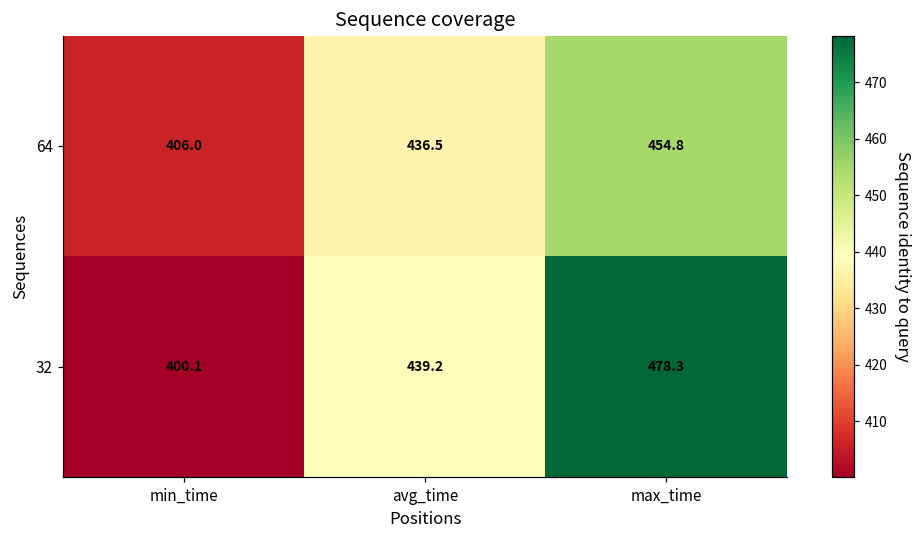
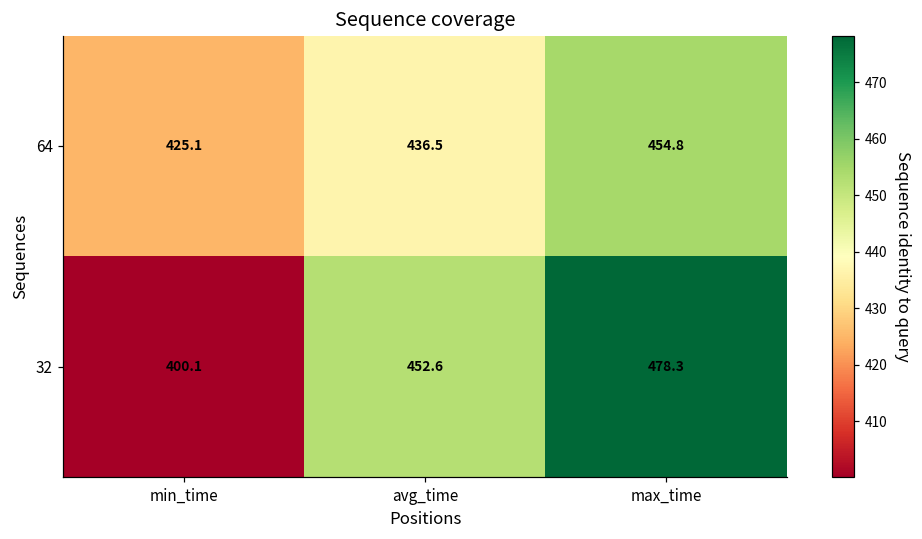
  {
    "64": {
-     "min_time": 406.0,
+     "min_time": 425.1,
      "avg_time": 436.5,
      "max_time": 454.8
    },
    "32": {
      "min_time": 400.1,
-     "avg_time": 439.2,
+     "avg_time": 452.6,
      "max_time": 478.3
    }
  }
